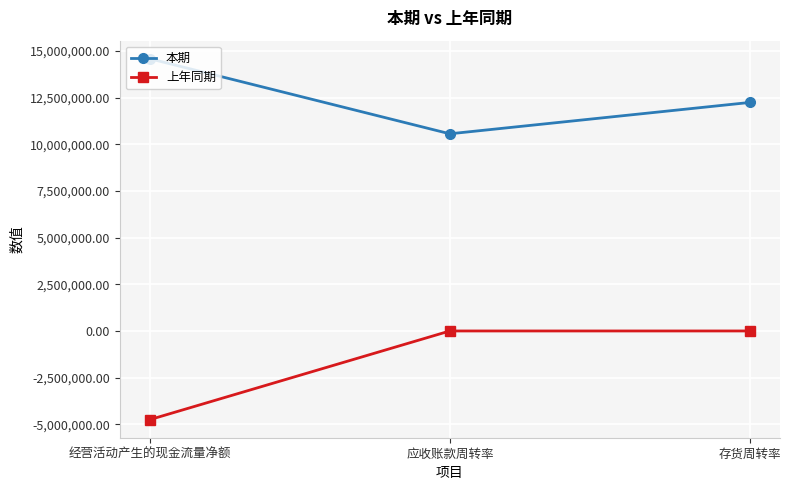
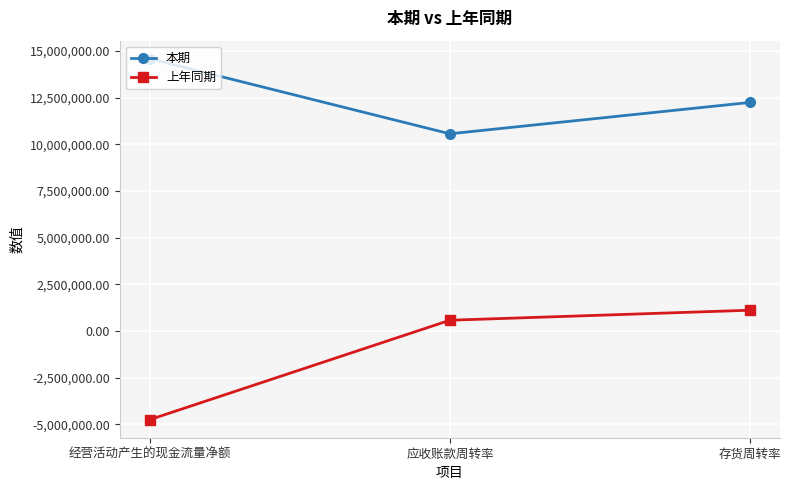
  {
    "本期": {
      "应收账款周转率": "10,600,000",
      "存货周转率": "12,200,000"
    },
    "上年同期": {
      "经营活动产生的现金流量净额": "-4,800,000",
-     "应收账款周转率": "0",
-     "存货周转率": "0"
+     "应收账款周转率": "600,000",
+     "存货周转率": "1,100,000"
    }
  }
